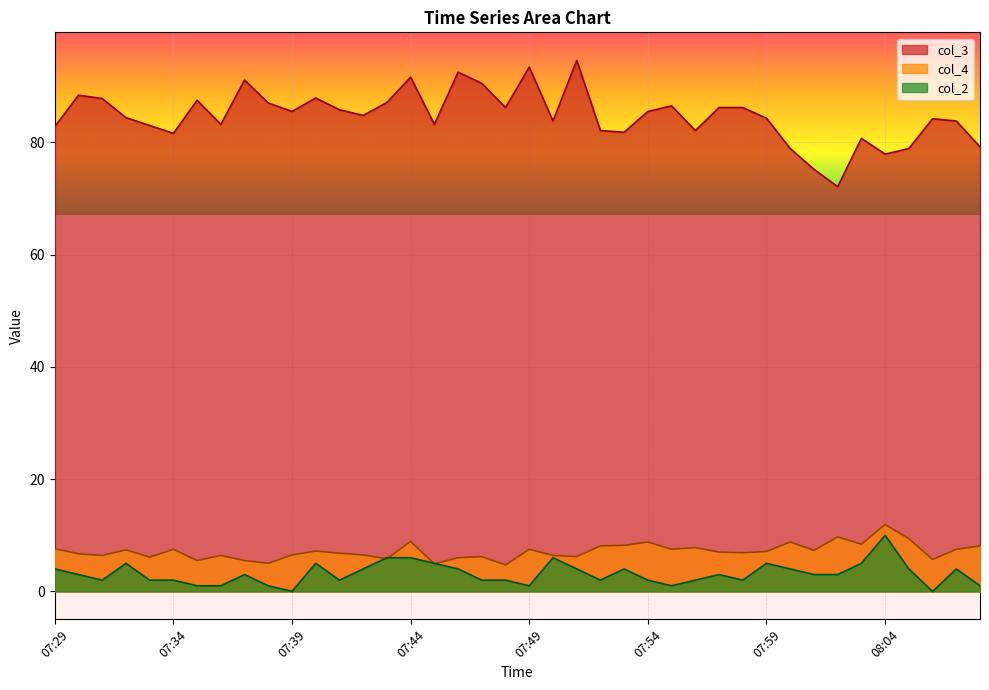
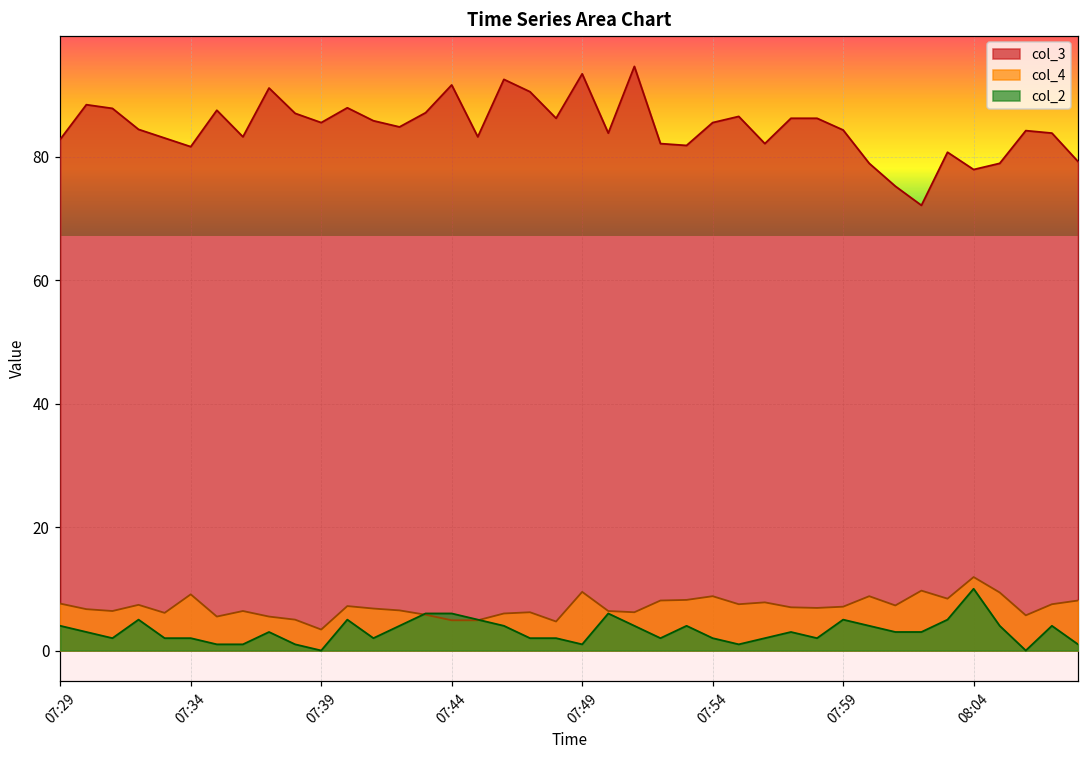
  {
    "col_3": {
      "07:29": 83,
      "07:34": 82,
      "07:39": 86,
      "07:44": 92,
      "07:49": 93,
      "07:54": 86,
      "07:59": 84,
      "08:04": 78
    },
    "col_4": {
      "07:29": 8,
-     "07:34": 8,
-     "07:39": 7,
-     "07:44": 9,
-     "07:49": 8,
+     "07:34": 9,
+     "07:39": 3,
+     "07:44": 5,
+     "07:49": 10,
      "07:54": 9,
      "07:59": 7,
      "08:04": 12
    },
    "col_2": {
      "07:29": 4,
      "07:34": 2,
      "07:39": 0,
      "07:44": 6,
      "07:49": 1,
      "07:54": 2,
      "07:59": 5,
      "08:04": 10
    }
  }
